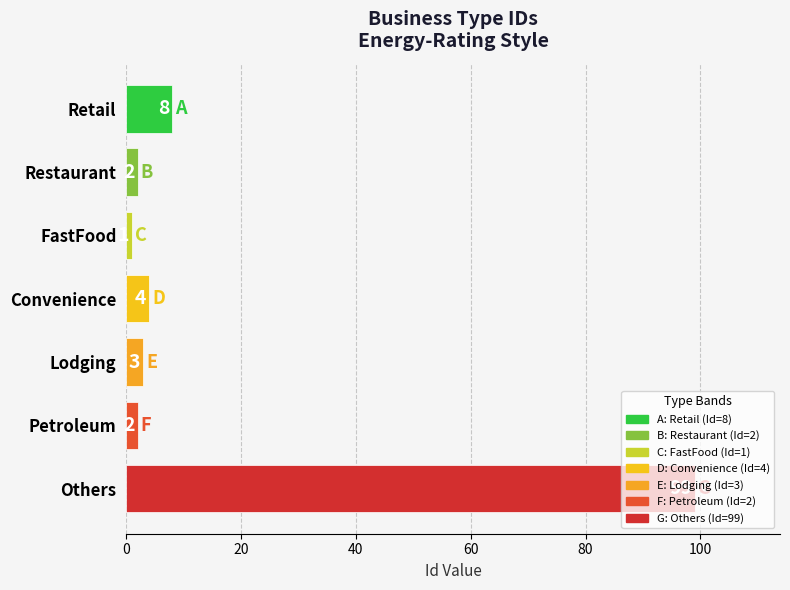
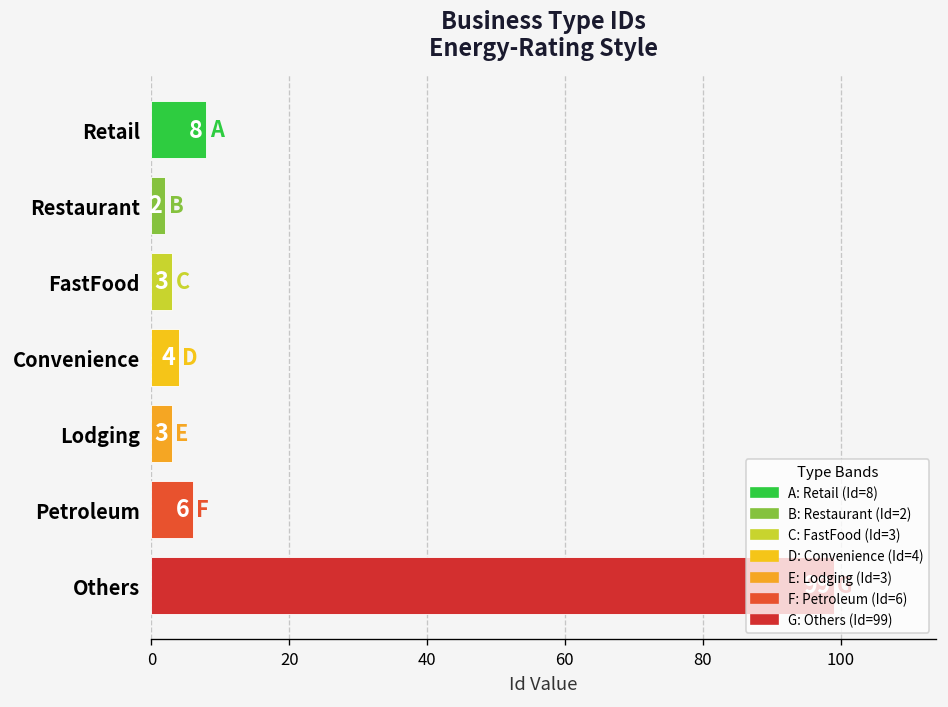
  {
    "Retail": 8,
    "Restaurant": 2,
-   "FastFood": 1,
+   "FastFood": 3,
    "Convenience": 4,
    "Lodging": 3,
-   "Petroleum": 2
+   "Petroleum": 6
  }
